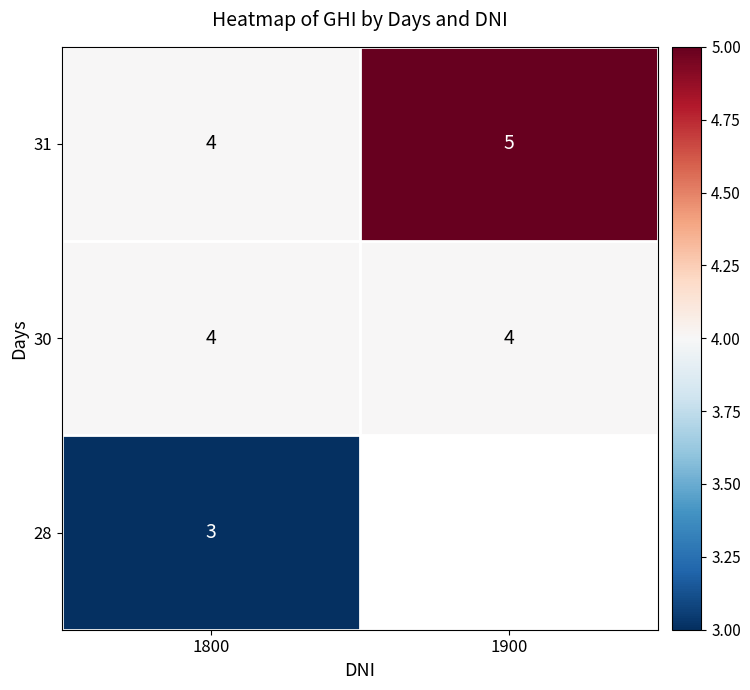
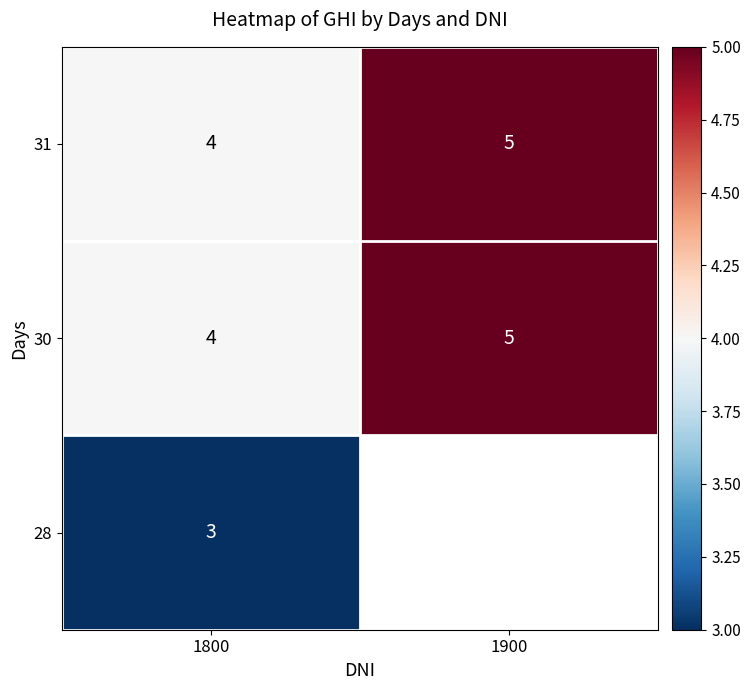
  {
    "31": {
      "1800": 4,
      "1900": 5
    },
    "30": {
      "1800": 4,
-     "1900": 4
+     "1900": 5
    },
    "28": {
      "1800": 3
    }
  }
